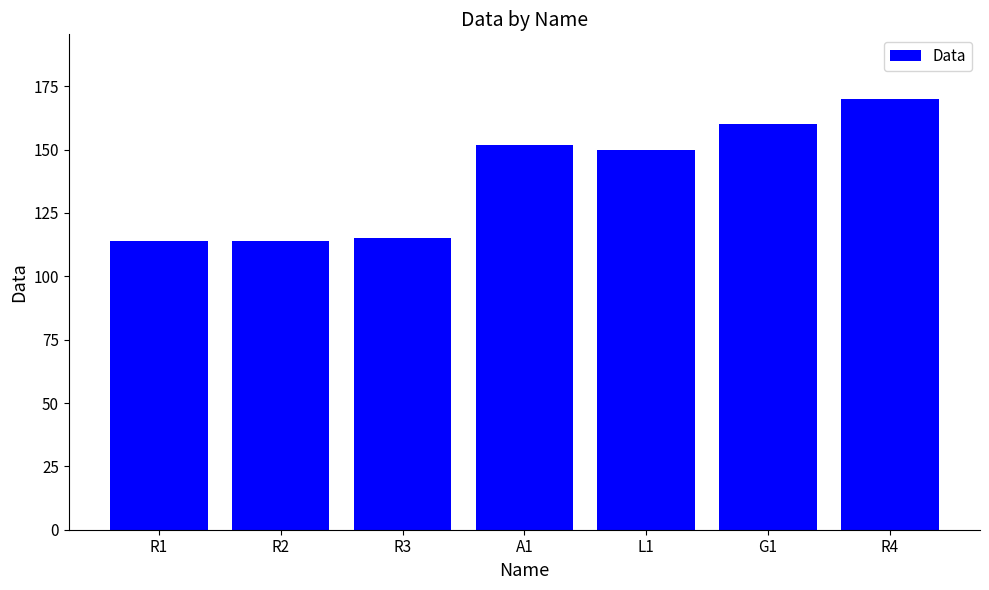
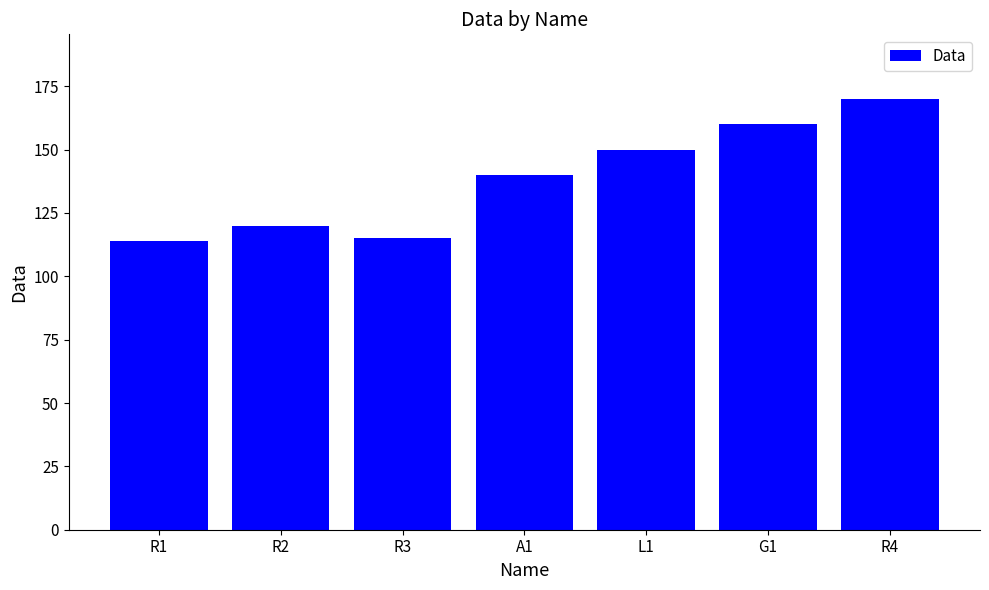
  {
    "R1": 114,
-   "R2": 114,
+   "R2": 120,
    "R3": 115,
-   "A1": 152,
+   "A1": 140,
    "L1": 150,
    "G1": 160,
    "R4": 170
  }
